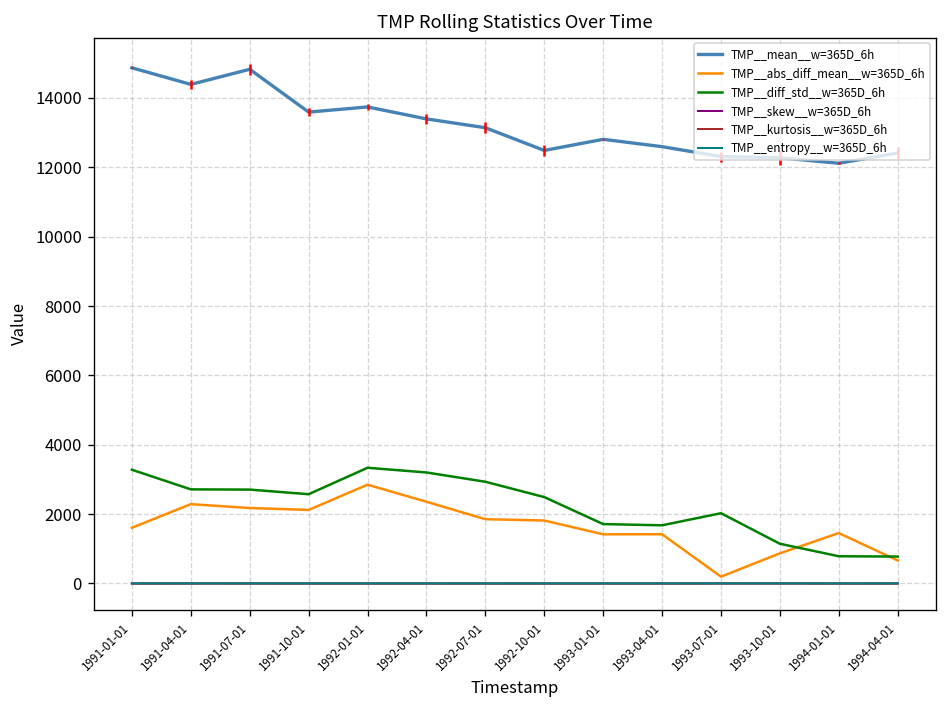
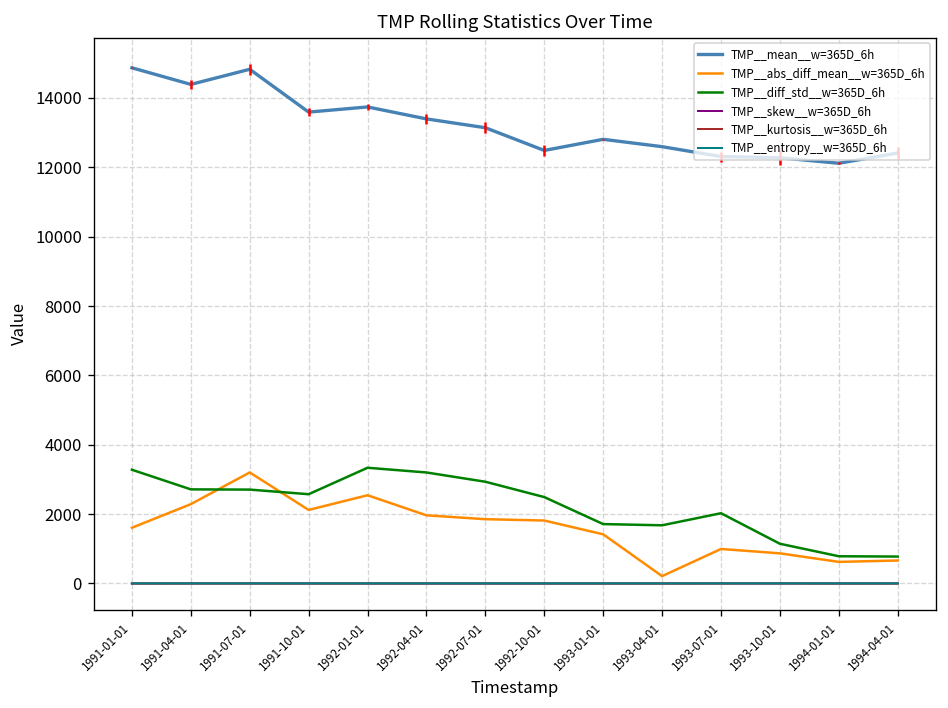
  {
    "TMP__mean__w=365D_6h": {
      "1991-01-01": 14900,
      "1991-04-01": 14400,
      "1991-07-01": 14800,
      "1991-10-01": 13600,
      "1992-01-01": 13700,
      "1992-04-01": 13400,
      "1992-07-01": 13100,
      "1992-10-01": 12500,
      "1993-01-01": 12800,
      "1993-04-01": 12600,
      "1993-07-01": 12300,
      "1993-10-01": 12300,
      "1994-01-01": 12100
    },
    "TMP__abs_diff_mean__w=365D_6h": {
      "1991-01-01": 1600,
      "1991-04-01": 2300,
-     "1991-07-01": 2200,
+     "1991-07-01": 3200,
      "1991-10-01": 2100,
-     "1992-01-01": 2800,
-     "1992-04-01": 2400,
+     "1992-01-01": 2500,
+     "1992-04-01": 2000,
      "1992-07-01": 1900,
      "1992-10-01": 1800,
      "1993-01-01": 1400,
-     "1993-04-01": 1400,
-     "1993-07-01": 200,
+     "1993-04-01": 200,
+     "1993-07-01": 1000,
      "1993-10-01": 900,
-     "1994-01-01": 1500,
+     "1994-01-01": 600,
      "1994-04-01": 700
    },
    "TMP__diff_std__w=365D_6h": {
      "1991-01-01": 3300,
      "1991-04-01": 2700,
      "1991-07-01": 2700,
      "1991-10-01": 2600,
      "1992-01-01": 3300,
      "1992-04-01": 3200,
      "1992-07-01": 2900,
      "1992-10-01": 2500,
      "1993-01-01": 1700,
      "1993-04-01": 1700,
      "1993-07-01": 2000,
      "1993-10-01": 1100,
      "1994-01-01": 800,
      "1994-04-01": 800
    },
    "TMP__entropy__w=365D_6h": {
      "1991-01-01": 0,
      "1991-04-01": 0,
      "1991-07-01": 0,
      "1991-10-01": 0,
      "1992-01-01": 0,
      "1992-04-01": 0,
      "1992-07-01": 0,
      "1992-10-01": 0,
      "1993-01-01": 0,
      "1993-04-01": 0,
      "1993-07-01": 0,
      "1993-10-01": 0,
      "1994-01-01": 0,
      "1994-04-01": 0
    }
  }
